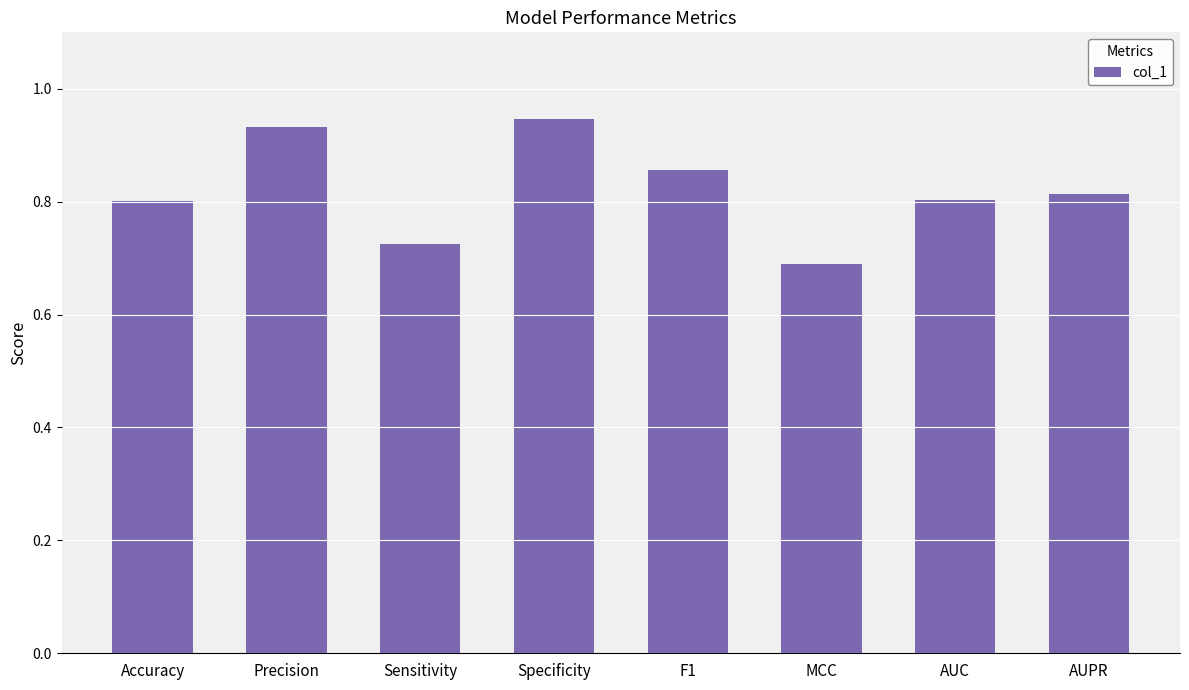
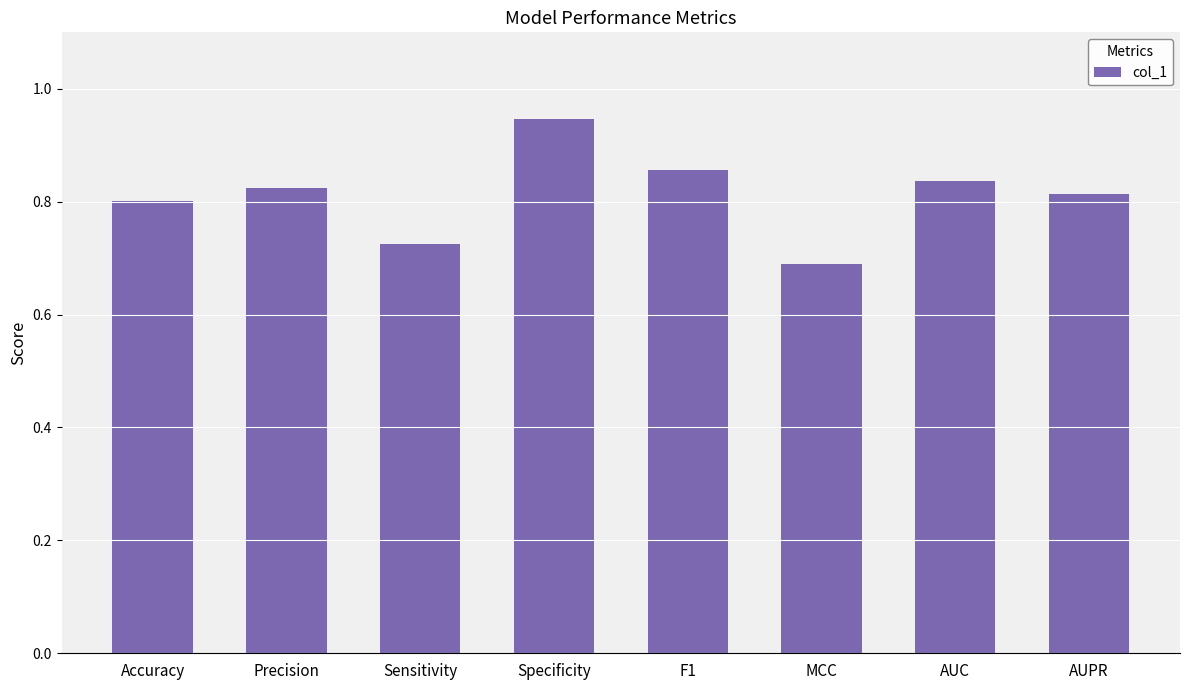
  {
    "Accuracy": 0.80,
-   "Precision": 0.93,
+   "Precision": 0.82,
    "Sensitivity": 0.72,
    "Specificity": 0.95,
    "F1": 0.86,
    "MCC": 0.69,
-   "AUC": 0.80,
+   "AUC": 0.84,
    "AUPR": 0.81
  }
